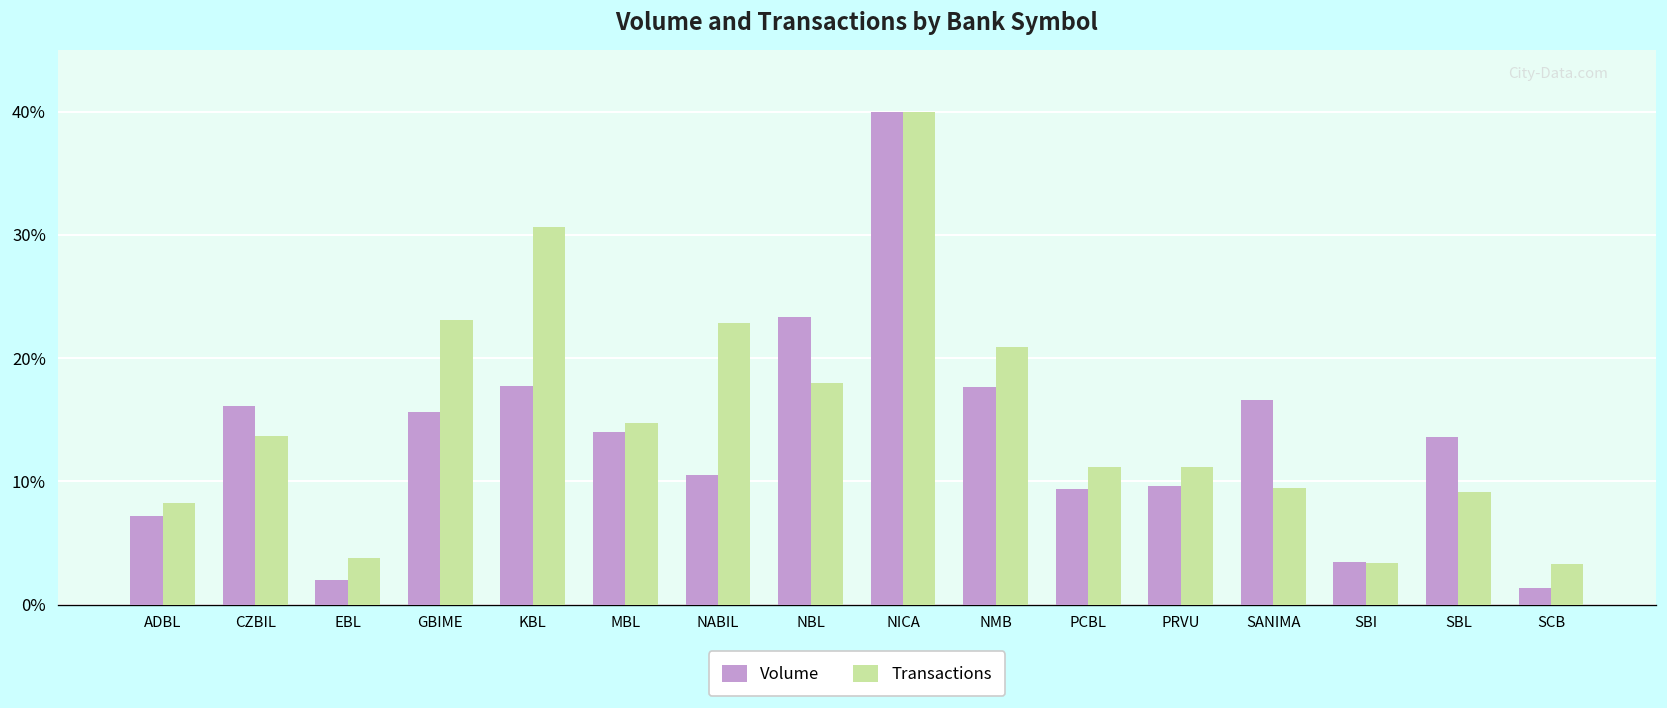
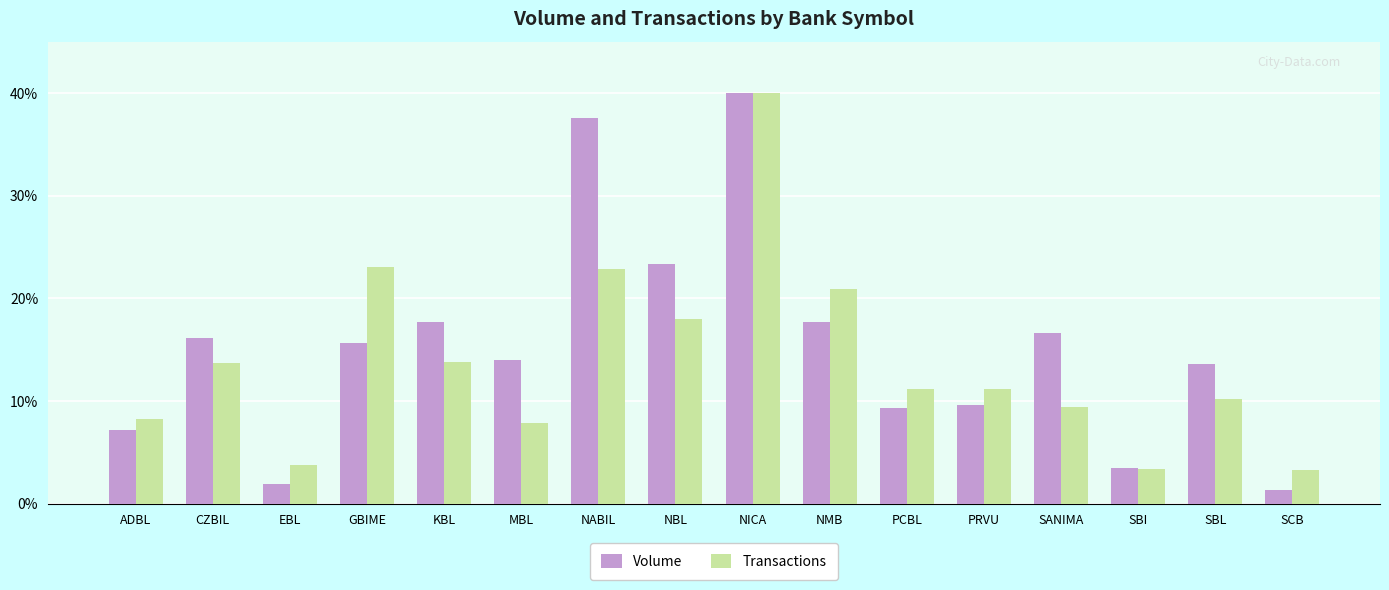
  {
    "Volume": {
      "ADBL": "7.1%",
      "CZBIL": "16.1%",
      "EBL": "2.0%",
      "GBIME": "15.6%",
      "KBL": "17.7%",
      "MBL": "14.0%",
-     "NABIL": "10.5%",
+     "NABIL": "37.6%",
      "NBL": "23.3%",
      "NICA": "40.0%",
      "NMB": "17.7%",
      "PCBL": "9.3%",
      "PRVU": "9.6%",
      "SANIMA": "16.6%",
      "SBI": "3.4%",
      "SBL": "13.6%",
      "SCB": "1.4%"
    },
    "Transactions": {
      "ADBL": "8.2%",
      "CZBIL": "13.7%",
      "EBL": "3.8%",
      "GBIME": "23.1%",
-     "KBL": "30.6%",
-     "MBL": "14.7%",
+     "KBL": "13.8%",
+     "MBL": "7.8%",
      "NABIL": "22.8%",
      "NBL": "18.0%",
      "NICA": "40.0%",
      "NMB": "20.9%",
      "PCBL": "11.1%",
      "PRVU": "11.1%",
      "SANIMA": "9.5%",
      "SBI": "3.3%",
-     "SBL": "9.2%",
+     "SBL": "10.2%",
      "SCB": "3.3%"
    }
  }
